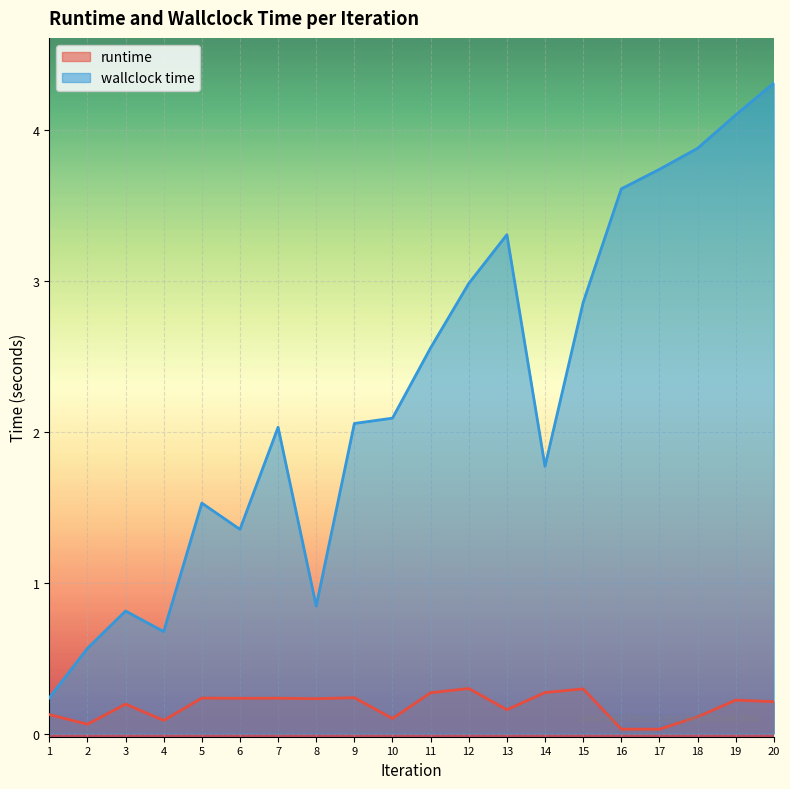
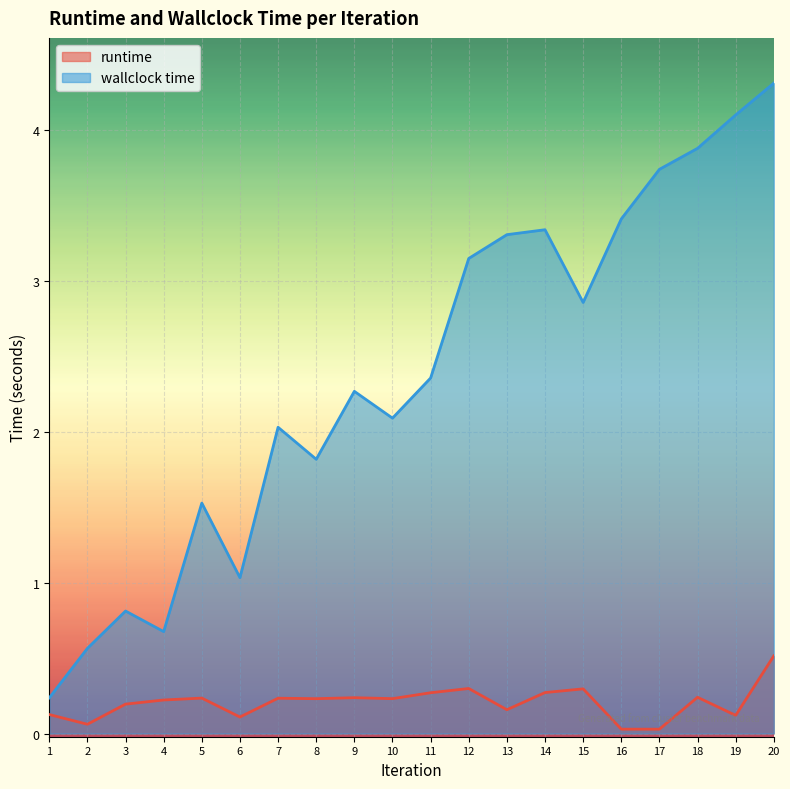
  {
    "runtime": {
      "1": 0.13,
      "2": 0.06,
      "3": 0.19,
-     "4": 0.09,
+     "4": 0.22,
      "5": 0.23,
-     "6": 0.23,
+     "6": 0.11,
      "7": 0.23,
      "8": 0.23,
      "9": 0.24,
-     "10": 0.10,
+     "10": 0.23,
      "11": 0.27,
      "12": 0.30,
      "13": 0.16,
      "14": 0.27,
      "15": 0.30,
      "16": 0.03,
      "17": 0.03,
-     "18": 0.11,
-     "19": 0.22,
-     "20": 0.21
+     "18": 0.24,
+     "19": 0.12,
+     "20": 0.51
    },
    "wallclock time": {
      "1": 0.24,
      "2": 0.56,
      "3": 0.81,
      "4": 0.68,
      "5": 1.53,
-     "6": 1.35,
+     "6": 1.03,
      "7": 2.03,
-     "8": 0.85,
-     "9": 2.06,
+     "8": 1.82,
+     "9": 2.27,
      "10": 2.09,
-     "11": 2.56,
-     "12": 2.98,
+     "11": 2.36,
+     "12": 3.15,
      "13": 3.31,
-     "14": 1.77,
+     "14": 3.34,
      "15": 2.86,
-     "16": 3.61,
+     "16": 3.41,
      "17": 3.74,
      "18": 3.88,
      "19": 4.10,
      "20": 4.31
    }
  }
